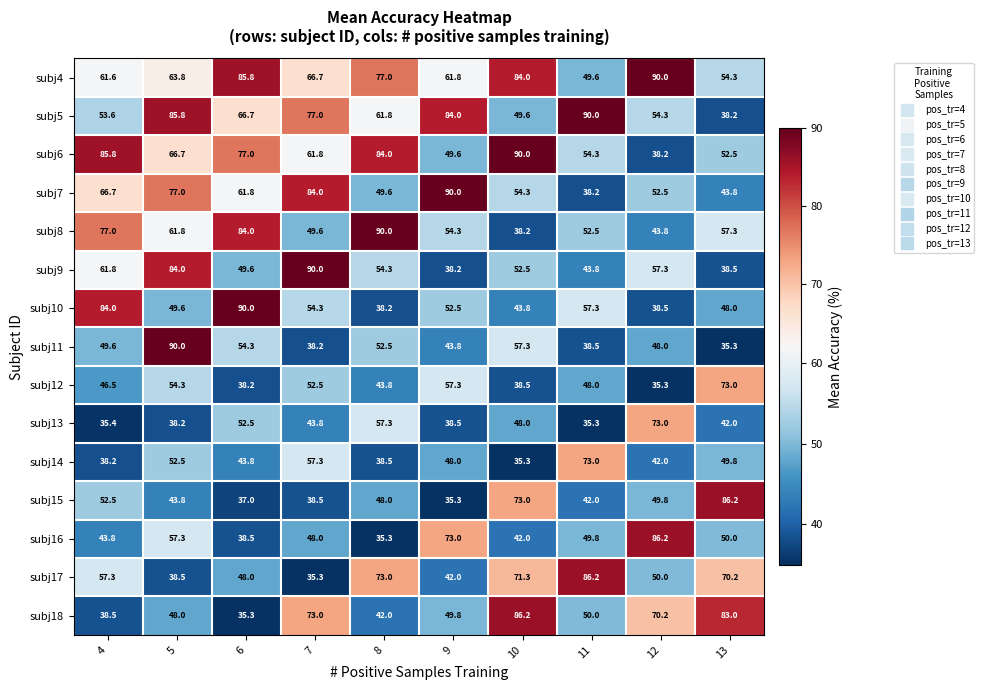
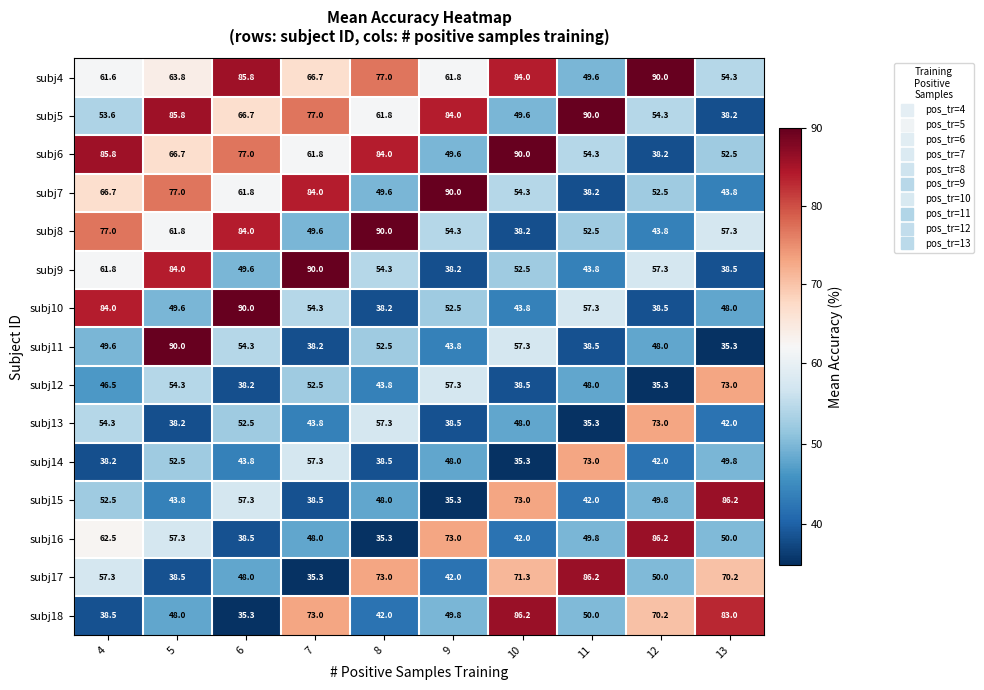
  {
    "subj4": {
      "4": 61.6,
      "5": 63.8,
      "6": 85.8,
      "7": 66.7,
      "8": 77.0,
      "9": 61.8,
      "10": 84.0,
      "11": 49.6,
      "12": 90.0,
      "13": 54.3
    },
    "subj5": {
      "4": 53.6,
      "5": 85.8,
      "6": 66.7,
      "7": 77.0,
      "8": 61.8,
      "9": 84.0,
      "10": 49.6,
      "11": 90.0,
      "12": 54.3,
      "13": 38.2
    },
    "subj6": {
      "4": 85.8,
      "5": 66.7,
      "6": 77.0,
      "7": 61.8,
      "8": 84.0,
      "9": 49.6,
      "10": 90.0,
      "11": 54.3,
      "12": 38.2,
      "13": 52.5
    },
    "subj7": {
      "4": 66.7,
      "5": 77.0,
      "6": 61.8,
      "7": 84.0,
      "8": 49.6,
      "9": 90.0,
      "10": 54.3,
      "11": 38.2,
      "12": 52.5,
      "13": 43.8
    },
    "subj8": {
      "4": 77.0,
      "5": 61.8,
      "6": 84.0,
      "7": 49.6,
      "8": 90.0,
      "9": 54.3,
      "10": 38.2,
      "11": 52.5,
      "12": 43.8,
      "13": 57.3
    },
    "subj9": {
      "4": 61.8,
      "5": 84.0,
      "6": 49.6,
      "7": 90.0,
      "8": 54.3,
      "9": 38.2,
      "10": 52.5,
      "11": 43.8,
      "12": 57.3,
      "13": 38.5
    },
    "subj10": {
      "4": 84.0,
      "5": 49.6,
      "6": 90.0,
      "7": 54.3,
      "8": 38.2,
      "9": 52.5,
      "10": 43.8,
      "11": 57.3,
      "12": 38.5,
      "13": 48.0
    },
    "subj11": {
      "4": 49.6,
      "5": 90.0,
      "6": 54.3,
      "7": 38.2,
      "8": 52.5,
      "9": 43.8,
      "10": 57.3,
      "11": 38.5,
      "12": 48.0,
      "13": 35.3
    },
    "subj12": {
      "4": 46.5,
      "5": 54.3,
      "6": 38.2,
      "7": 52.5,
      "8": 43.8,
      "9": 57.3,
      "10": 38.5,
      "11": 48.0,
      "12": 35.3,
      "13": 73.0
    },
    "subj13": {
-     "4": 35.4,
+     "4": 54.3,
      "5": 38.2,
      "6": 52.5,
      "7": 43.8,
      "8": 57.3,
      "9": 38.5,
      "10": 48.0,
      "11": 35.3,
      "12": 73.0,
      "13": 42.0
    },
    "subj14": {
      "4": 38.2,
      "5": 52.5,
      "6": 43.8,
      "7": 57.3,
      "8": 38.5,
      "9": 48.0,
      "10": 35.3,
      "11": 73.0,
      "12": 42.0,
      "13": 49.8
    },
    "subj15": {
      "4": 52.5,
      "5": 43.8,
-     "6": 37.0,
+     "6": 57.3,
      "7": 38.5,
      "8": 48.0,
      "9": 35.3,
      "10": 73.0,
      "11": 42.0,
      "12": 49.8,
      "13": 86.2
    },
    "subj16": {
-     "4": 43.8,
+     "4": 62.5,
      "5": 57.3,
      "6": 38.5,
      "7": 48.0,
      "8": 35.3,
      "9": 73.0,
      "10": 42.0,
      "11": 49.8,
      "12": 86.2,
      "13": 50.0
    },
    "subj17": {
      "4": 57.3,
      "5": 38.5,
      "6": 48.0,
      "7": 35.3,
      "8": 73.0,
      "9": 42.0,
      "10": 71.3,
      "11": 86.2,
      "12": 50.0,
      "13": 70.2
    },
    "subj18": {
      "4": 38.5,
      "5": 48.0,
      "6": 35.3,
      "7": 73.0,
      "8": 42.0,
      "9": 49.8,
      "10": 86.2,
      "11": 50.0,
      "12": 70.2,
      "13": 83.0
    }
  }
